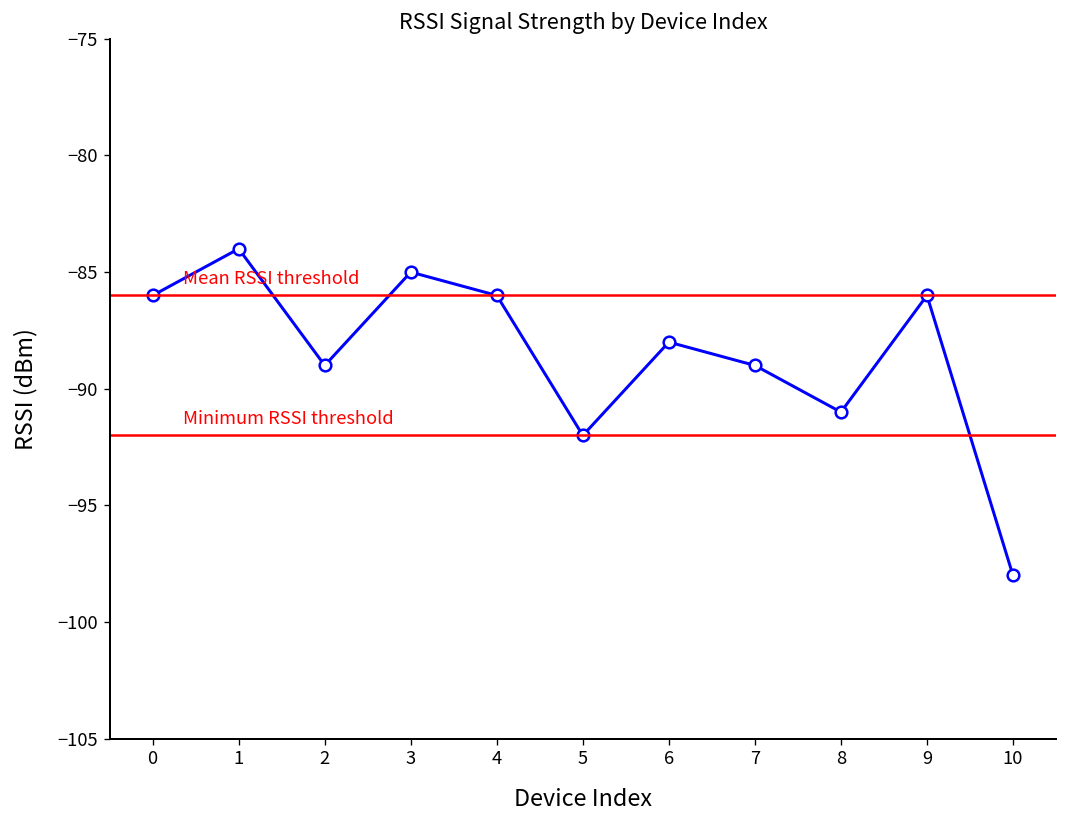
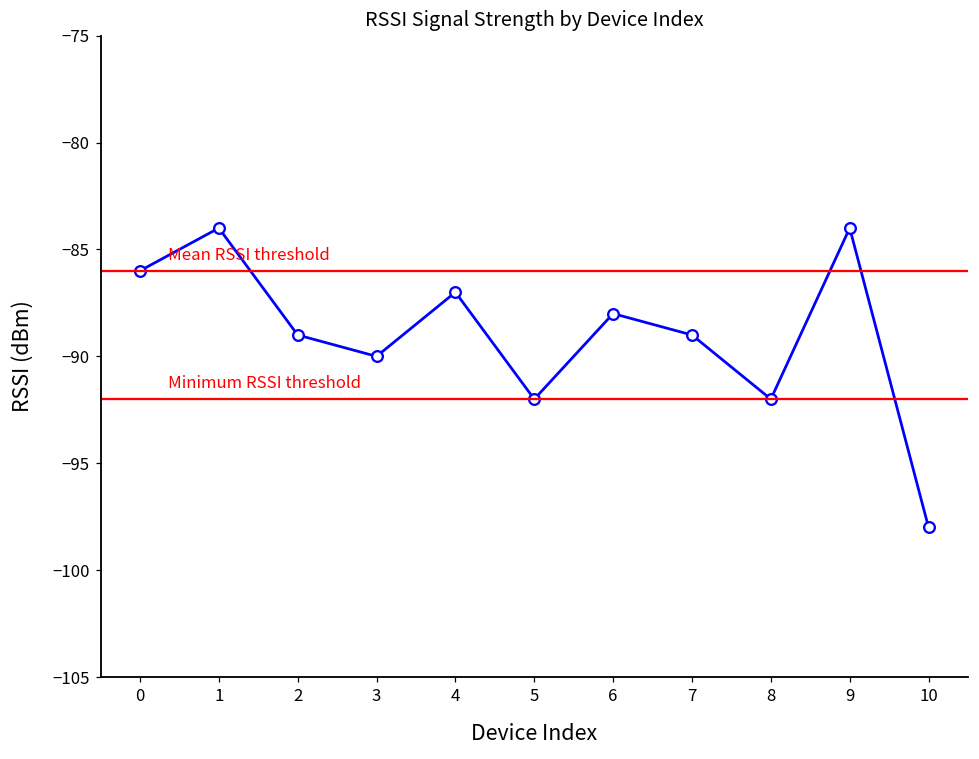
  {
    "0": -86,
    "1": -84,
    "2": -89,
-   "3": -85,
-   "4": -86,
+   "3": -90,
+   "4": -87,
    "5": -92,
    "6": -88,
    "7": -89,
-   "8": -91,
-   "9": -86,
+   "8": -92,
+   "9": -84,
    "10": -98
  }
